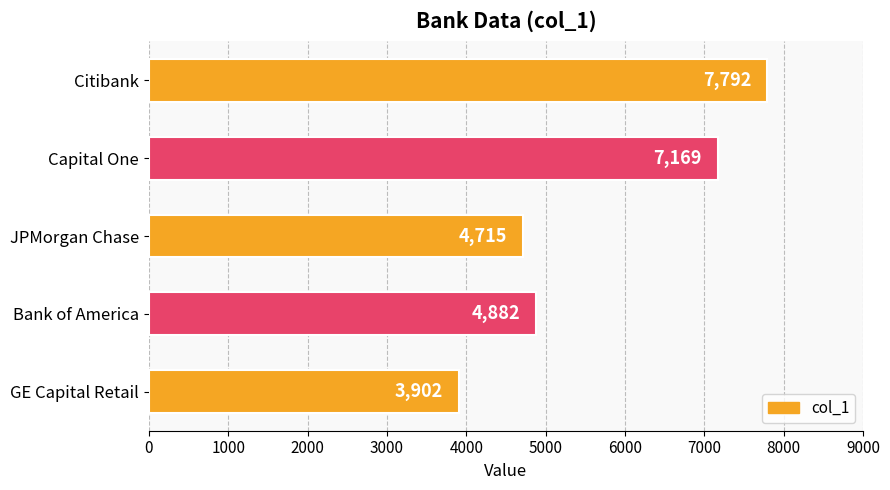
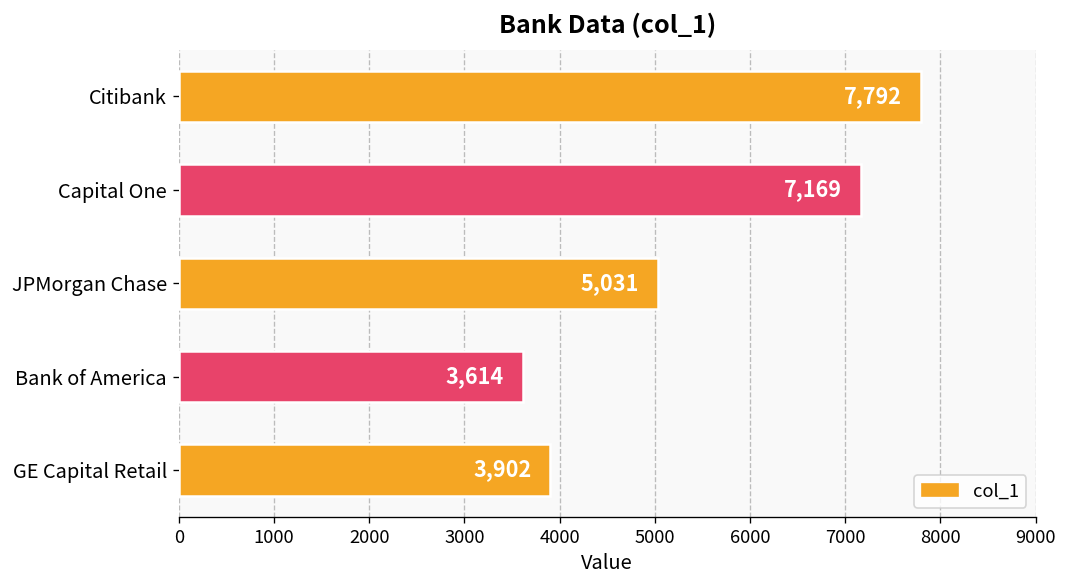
  {
    "Citibank": "7,792",
    "Capital One": "7,169",
-   "JPMorgan Chase": "4,715",
-   "Bank of America": "4,882",
+   "JPMorgan Chase": "5,031",
+   "Bank of America": "3,614",
    "GE Capital Retail": "3,902"
  }
